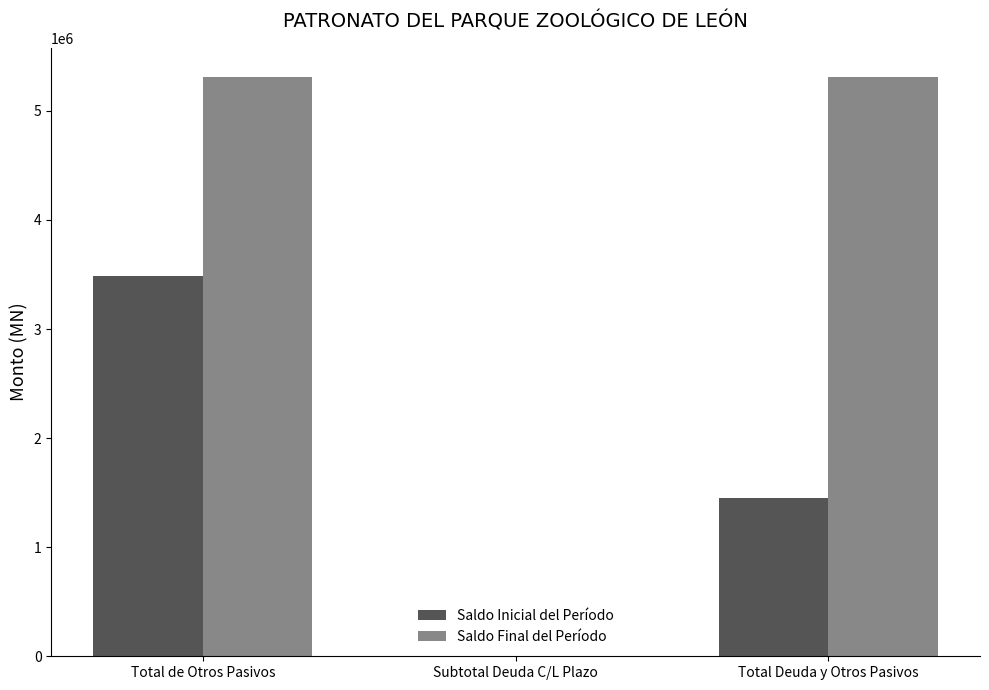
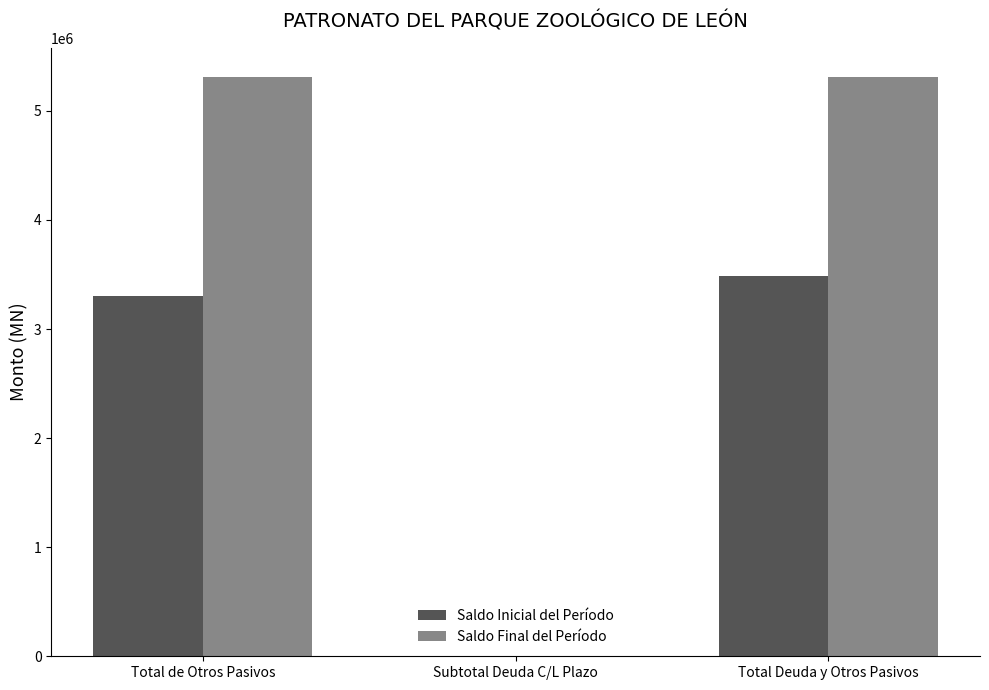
  {
    "Saldo Inicial del Período": {
-     "Total de Otros Pasivos": 3490000,
+     "Total de Otros Pasivos": 3300000,
      "Subtotal Deuda C/L Plazo": 0,
-     "Total Deuda y Otros Pasivos": 1450000
+     "Total Deuda y Otros Pasivos": 3490000
    },
    "Saldo Final del Período": {
      "Total de Otros Pasivos": 5310000,
      "Subtotal Deuda C/L Plazo": 0,
      "Total Deuda y Otros Pasivos": 5310000
    }
  }
